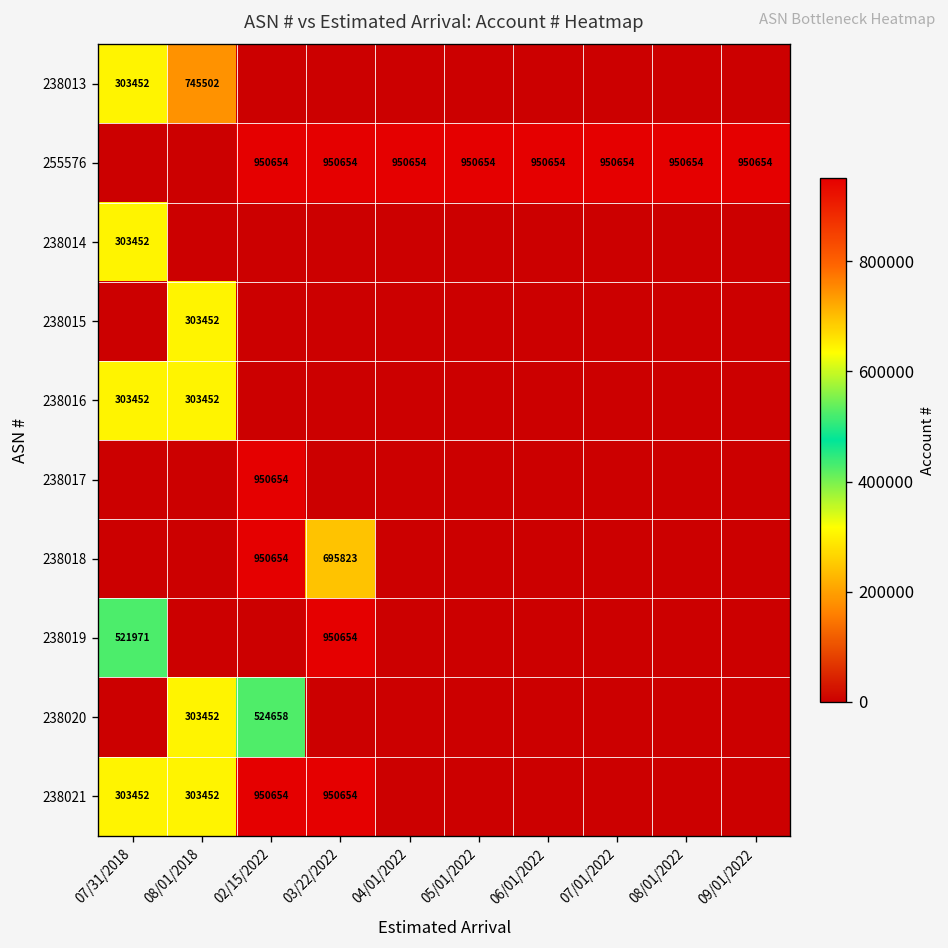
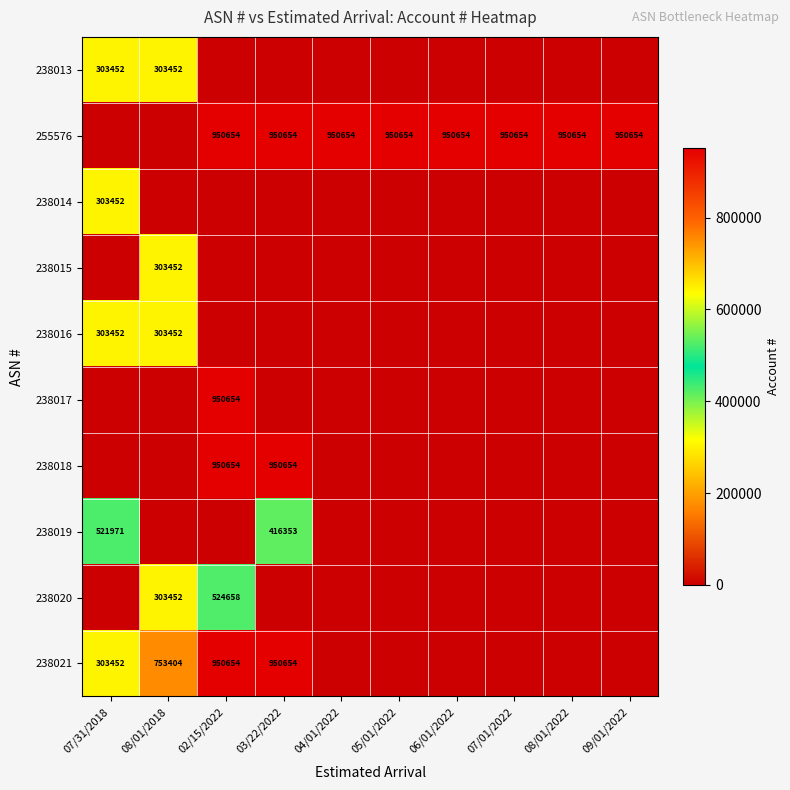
  {
    "238013": {
      "07/31/2018": 303452,
-     "08/01/2018": 745502
+     "08/01/2018": 303452
    },
    "255576": {
      "02/15/2022": 950654,
      "03/22/2022": 950654,
      "04/01/2022": 950654,
      "05/01/2022": 950654,
      "06/01/2022": 950654,
      "07/01/2022": 950654,
      "08/01/2022": 950654,
      "09/01/2022": 950654
    },
    "238014": {
      "07/31/2018": 303452
    },
    "238015": {
      "08/01/2018": 303452
    },
    "238016": {
      "07/31/2018": 303452,
      "08/01/2018": 303452
    },
    "238017": {
      "02/15/2022": 950654
    },
    "238018": {
      "02/15/2022": 950654,
-     "03/22/2022": 695823
+     "03/22/2022": 950654
    },
    "238019": {
      "07/31/2018": 521971,
-     "03/22/2022": 950654
+     "03/22/2022": 416353
    },
    "238020": {
      "08/01/2018": 303452,
      "02/15/2022": 524658
    },
    "238021": {
      "07/31/2018": 303452,
-     "08/01/2018": 303452,
+     "08/01/2018": 753404,
      "02/15/2022": 950654,
      "03/22/2022": 950654
    }
  }
